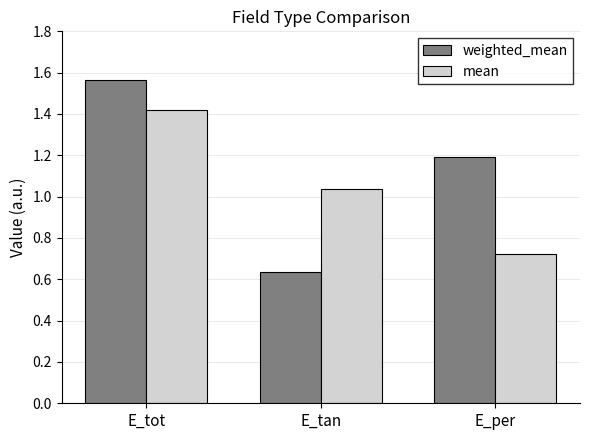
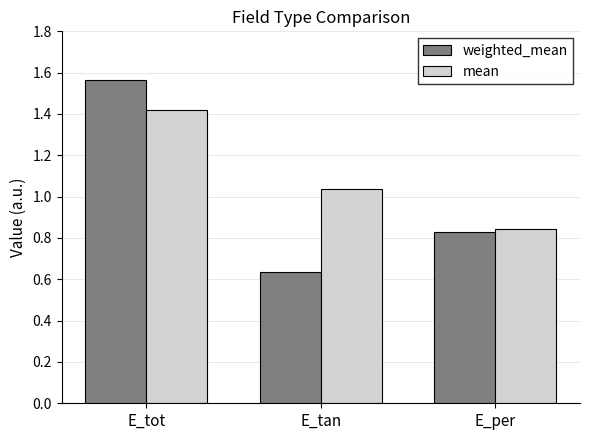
  {
    "weighted_mean": {
      "E_tot": 1.56,
      "E_tan": 0.64,
-     "E_per": 1.19
+     "E_per": 0.83
    },
    "mean": {
      "E_tot": 1.42,
      "E_tan": 1.04,
-     "E_per": 0.72
+     "E_per": 0.85
    }
  }
